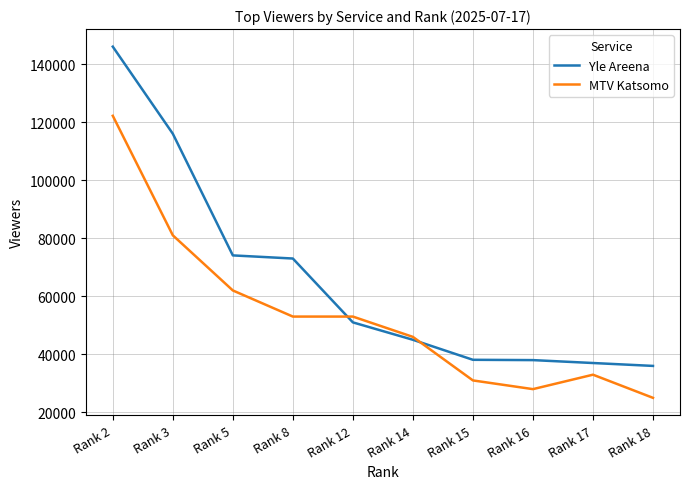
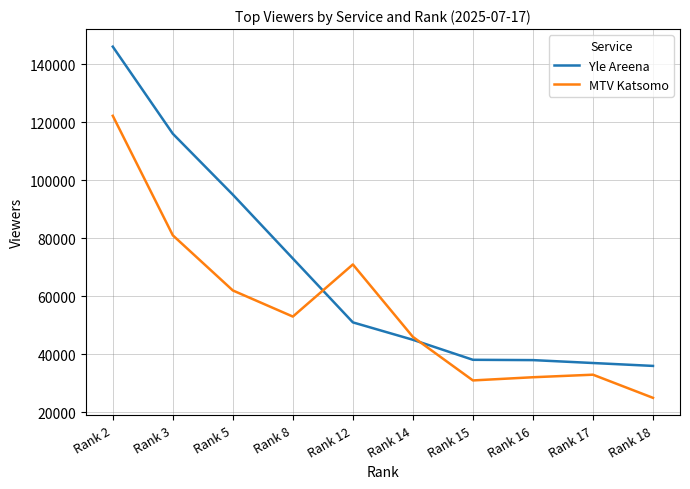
  {
    "Yle Areena": {
      "Rank 2": 146000,
      "Rank 3": 116000,
-     "Rank 5": 74000,
+     "Rank 5": 95000,
      "Rank 8": 73000,
      "Rank 12": 51000,
      "Rank 14": 45000,
      "Rank 15": 38000,
      "Rank 16": 38000,
      "Rank 17": 37000,
      "Rank 18": 36000
    },
    "MTV Katsomo": {
      "Rank 2": 122000,
      "Rank 3": 81000,
      "Rank 5": 62000,
      "Rank 8": 53000,
-     "Rank 12": 53000,
+     "Rank 12": 71000,
      "Rank 14": 46000,
      "Rank 15": 31000,
-     "Rank 16": 28000,
+     "Rank 16": 32000,
      "Rank 17": 33000,
      "Rank 18": 25000
    }
  }
